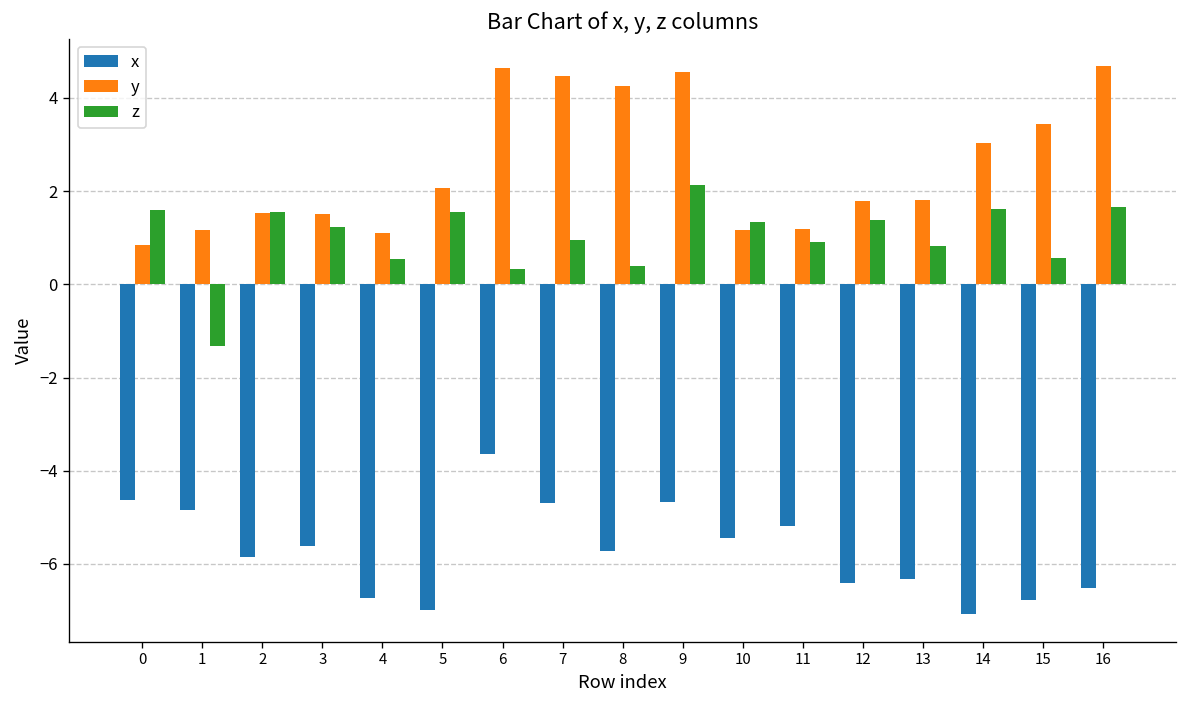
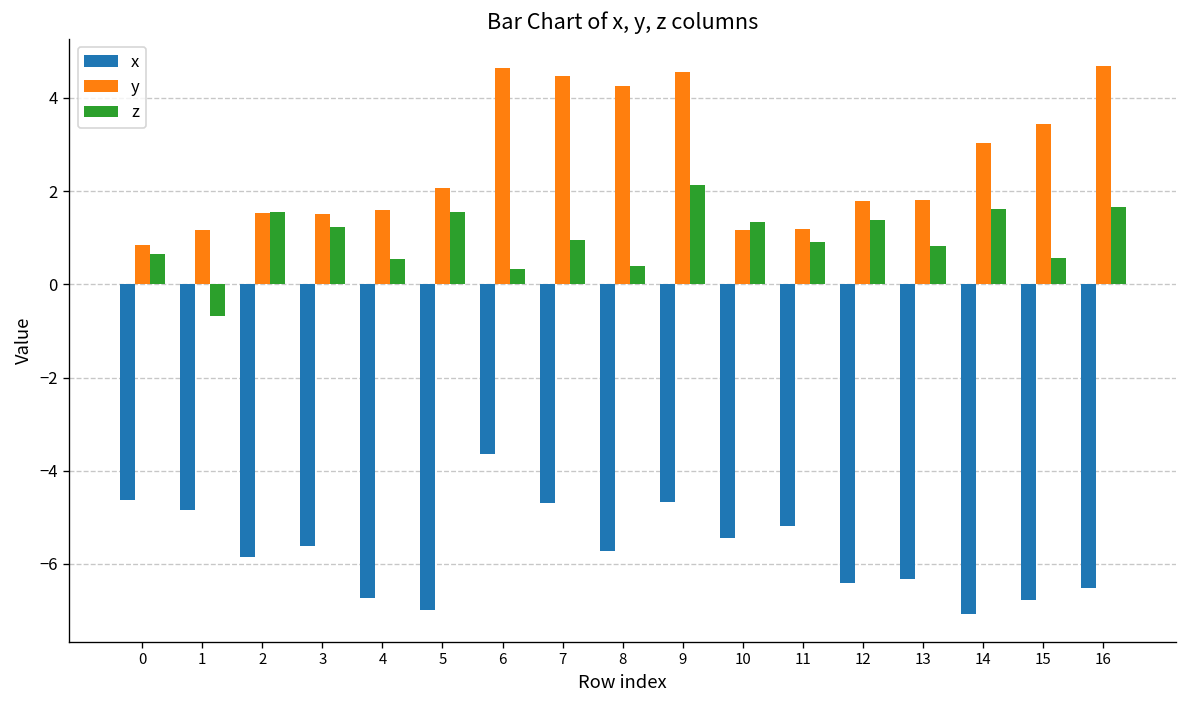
  {
    "x": {
      "0": -4.6,
      "1": -4.8,
      "2": -5.9,
      "3": -5.6,
      "4": -6.7,
      "5": -7.0,
      "6": -3.6,
      "7": -4.7,
      "8": -5.7,
      "9": -4.7,
      "10": -5.4,
      "11": -5.2,
      "12": -6.4,
      "13": -6.3,
      "14": -7.1,
      "15": -6.8,
      "16": -6.5
    },
    "y": {
      "0": 0.8,
      "1": 1.2,
      "2": 1.5,
      "3": 1.5,
-     "4": 1.1,
+     "4": 1.6,
      "5": 2.1,
      "6": 4.6,
      "7": 4.5,
      "8": 4.3,
      "9": 4.6,
      "10": 1.2,
      "11": 1.2,
      "12": 1.8,
      "13": 1.8,
      "14": 3.0,
      "15": 3.4,
      "16": 4.7
    },
    "z": {
-     "0": 1.6,
-     "1": -1.3,
+     "0": 0.6,
+     "1": -0.7,
      "2": 1.6,
      "3": 1.2,
      "4": 0.5,
      "5": 1.6,
      "6": 0.3,
      "7": 1.0,
      "8": 0.4,
      "9": 2.1,
      "10": 1.3,
      "11": 0.9,
      "12": 1.4,
      "13": 0.8,
      "14": 1.6,
      "15": 0.6,
      "16": 1.7
    }
  }
